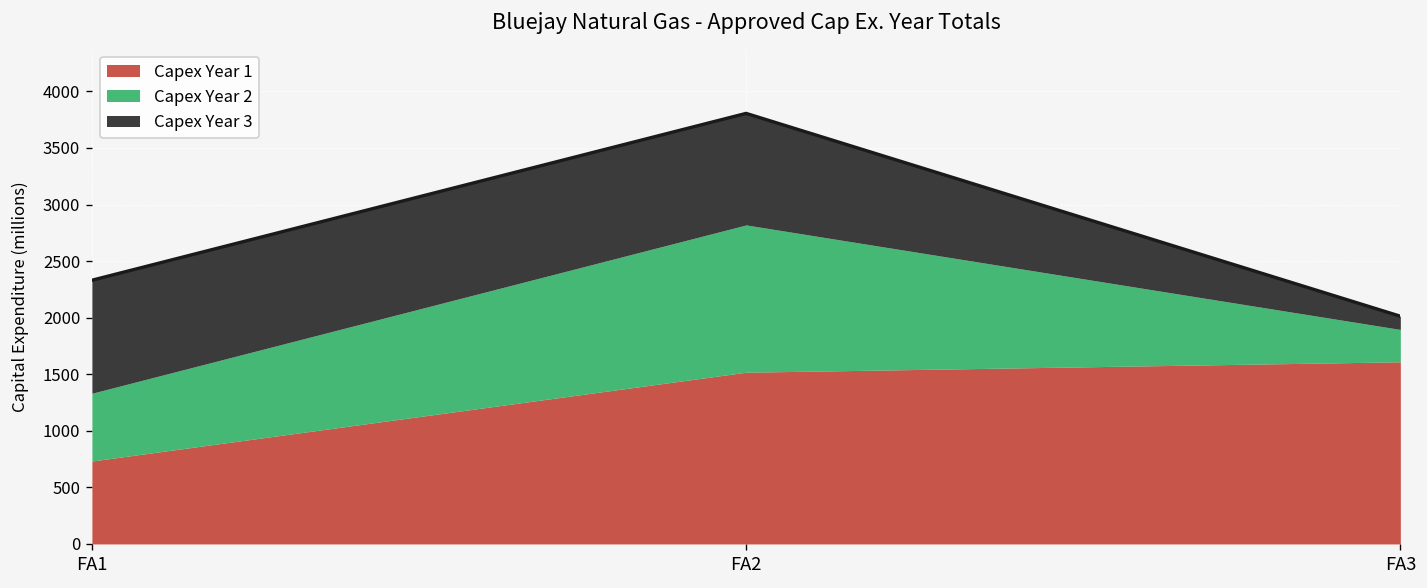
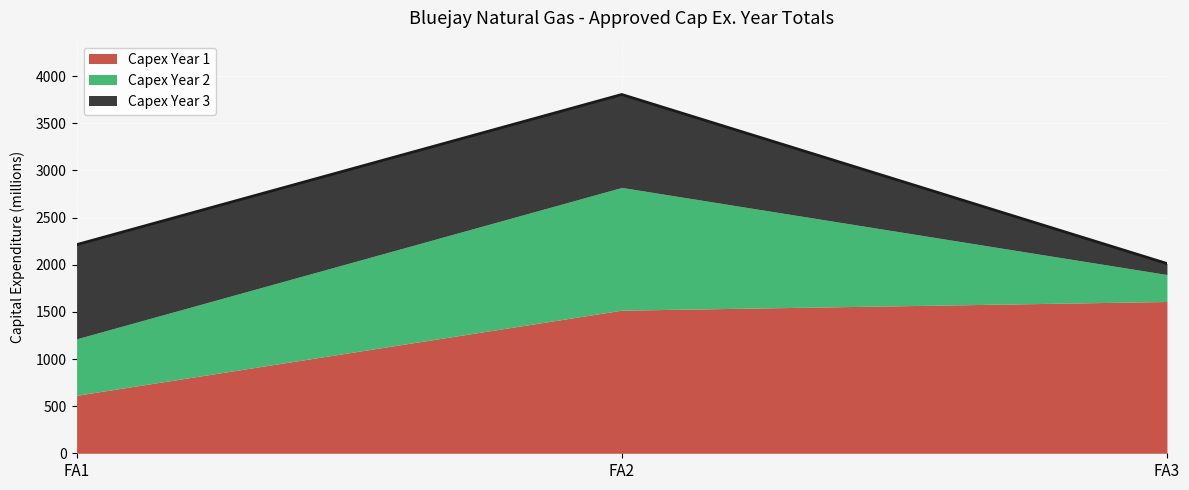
  {
    "Capex Year 1": {
-     "FA1": 700,
+     "FA1": 600,
      "FA2": 1500,
      "FA3": 1600
    },
    "Capex Year 2": {
      "FA1": 600,
      "FA2": 1300,
      "FA3": 300
    },
    "Capex Year 3": {
      "FA1": 1000,
      "FA2": 1000,
      "FA3": 100
    }
  }
